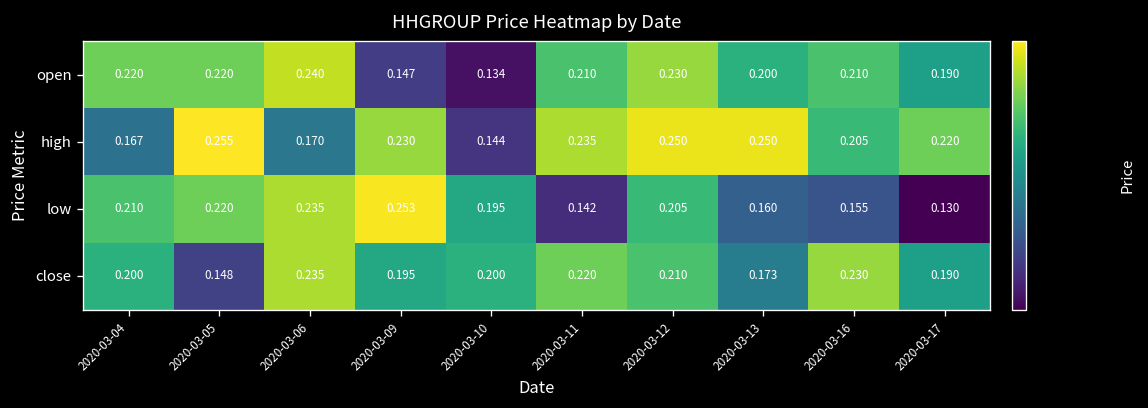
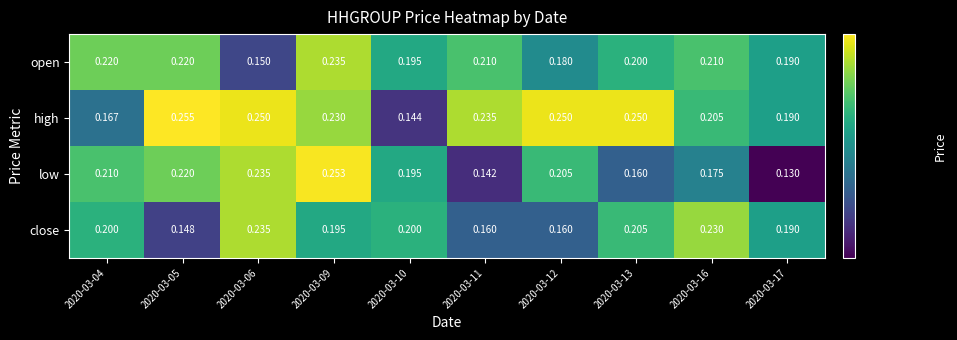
  {
    "open": {
      "2020-03-04": 0.220,
      "2020-03-05": 0.220,
-     "2020-03-06": 0.240,
-     "2020-03-09": 0.147,
-     "2020-03-10": 0.134,
+     "2020-03-06": 0.150,
+     "2020-03-09": 0.235,
+     "2020-03-10": 0.195,
      "2020-03-11": 0.210,
-     "2020-03-12": 0.230,
+     "2020-03-12": 0.180,
      "2020-03-13": 0.200,
      "2020-03-16": 0.210,
      "2020-03-17": 0.190
    },
    "high": {
      "2020-03-04": 0.167,
      "2020-03-05": 0.255,
-     "2020-03-06": 0.170,
+     "2020-03-06": 0.250,
      "2020-03-09": 0.230,
      "2020-03-10": 0.144,
      "2020-03-11": 0.235,
      "2020-03-12": 0.250,
      "2020-03-13": 0.250,
      "2020-03-16": 0.205,
-     "2020-03-17": 0.220
+     "2020-03-17": 0.190
    },
    "low": {
      "2020-03-04": 0.210,
      "2020-03-05": 0.220,
      "2020-03-06": 0.235,
      "2020-03-09": 0.253,
      "2020-03-10": 0.195,
      "2020-03-11": 0.142,
      "2020-03-12": 0.205,
      "2020-03-13": 0.160,
-     "2020-03-16": 0.155,
+     "2020-03-16": 0.175,
      "2020-03-17": 0.130
    },
    "close": {
      "2020-03-04": 0.200,
      "2020-03-05": 0.148,
      "2020-03-06": 0.235,
      "2020-03-09": 0.195,
      "2020-03-10": 0.200,
-     "2020-03-11": 0.220,
-     "2020-03-12": 0.210,
-     "2020-03-13": 0.173,
+     "2020-03-11": 0.160,
+     "2020-03-12": 0.160,
+     "2020-03-13": 0.205,
      "2020-03-16": 0.230,
      "2020-03-17": 0.190
    }
  }
